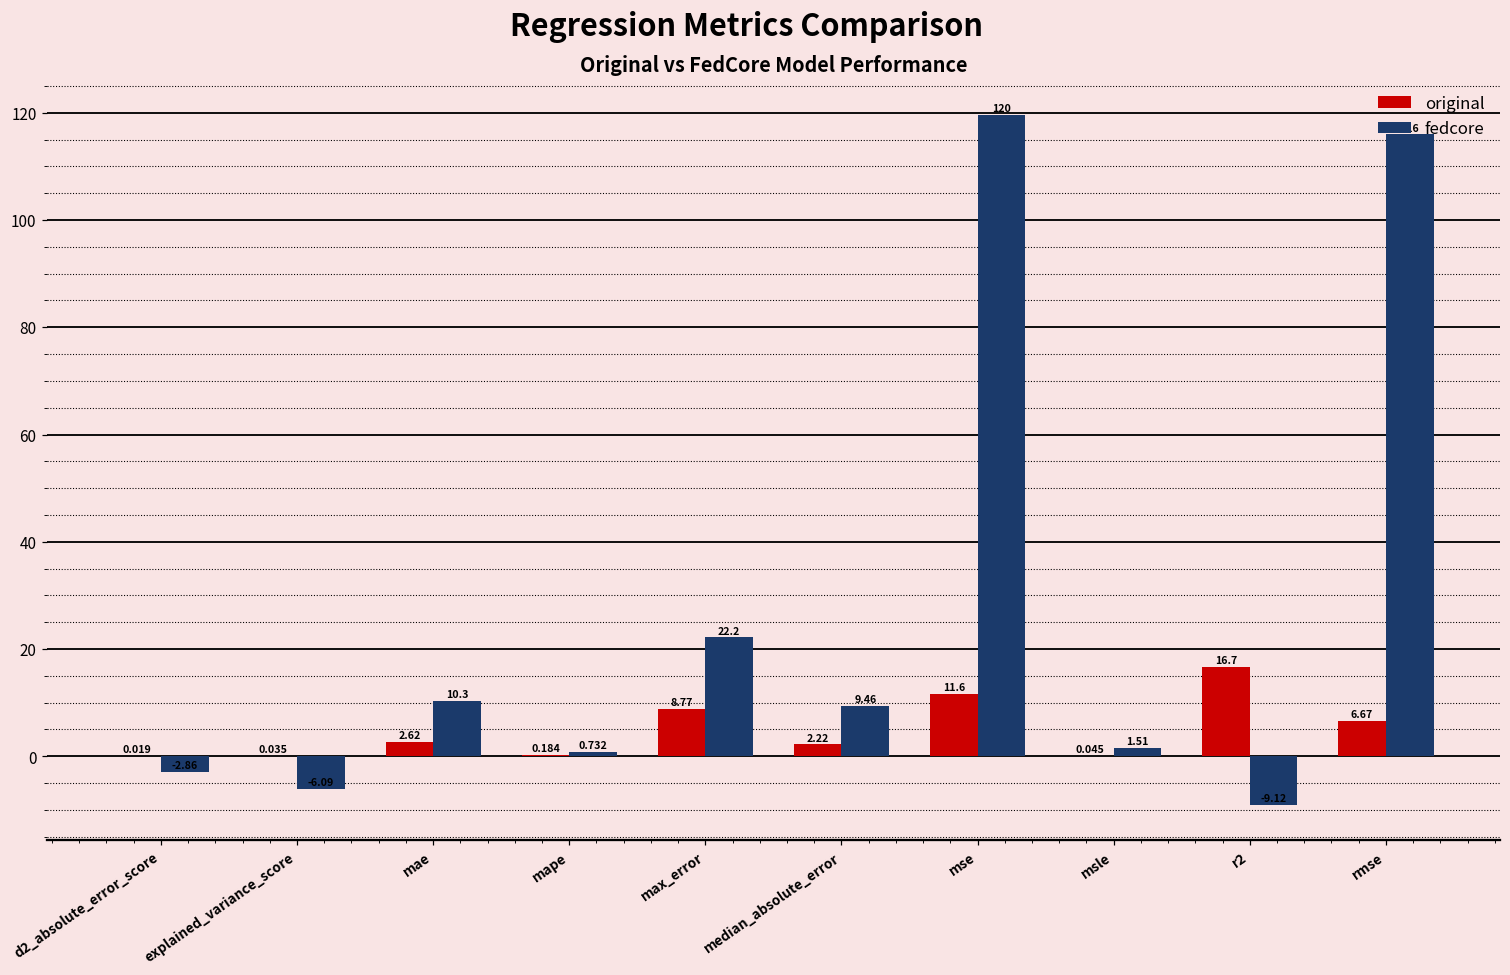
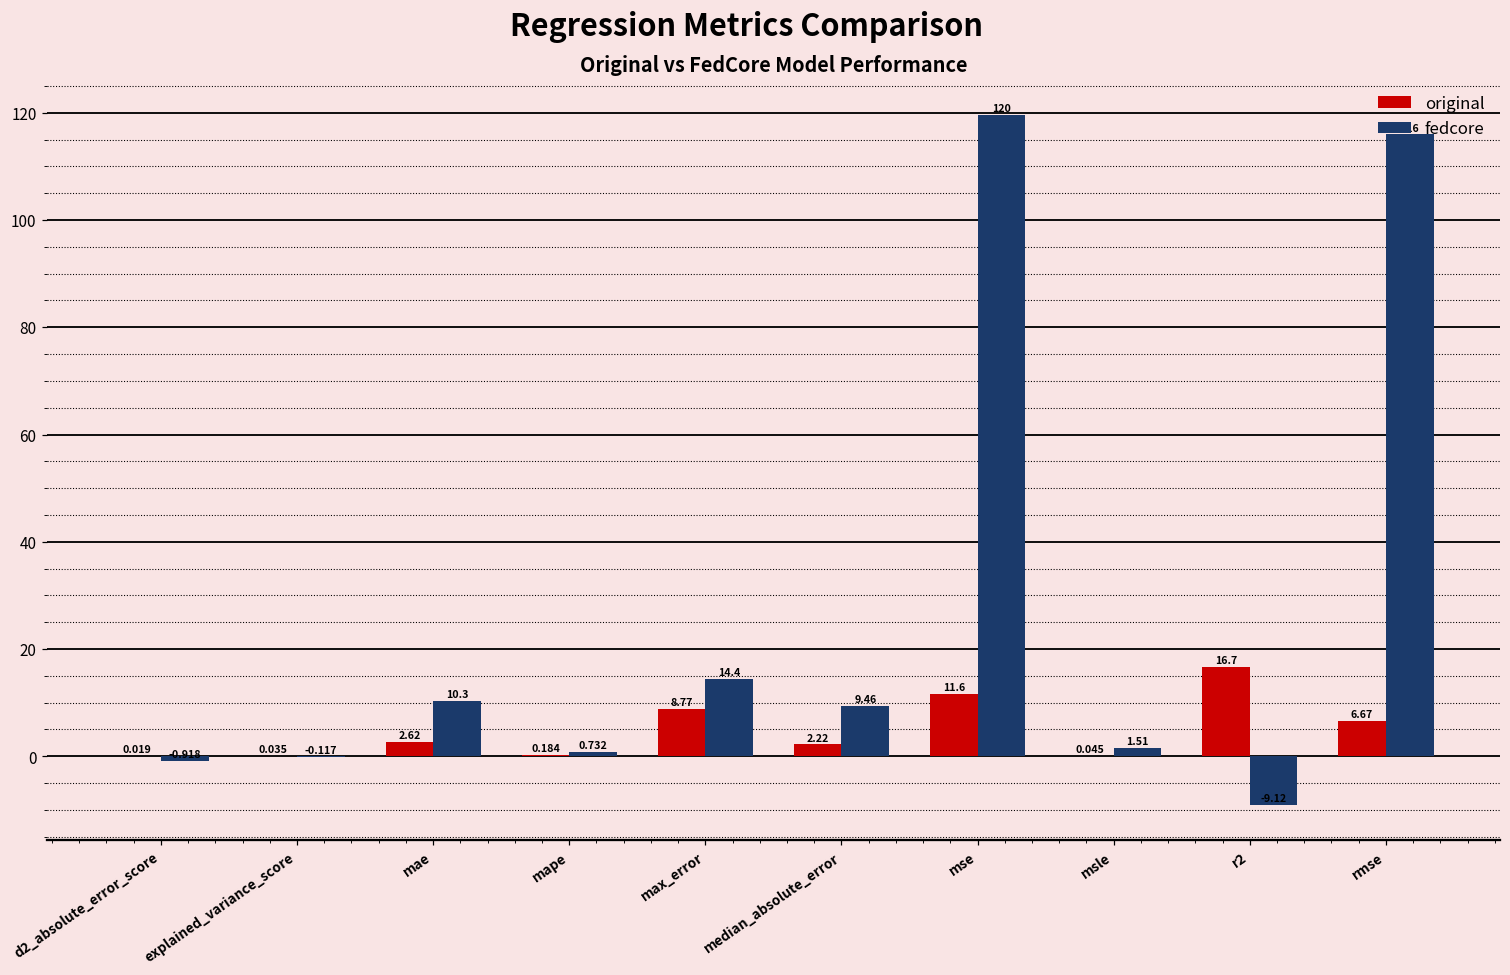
  {
    "original": {
      "d2_absolute_error_score": 0.019,
      "explained_variance_score": 0.035,
      "mae": 2.62,
      "mape": 0.184,
      "max_error": 8.77,
      "median_absolute_error": 2.22,
      "mse": 11.6,
      "msle": 0.045,
      "r2": 16.7,
      "rmse": 6.67
    },
    "fedcore": {
-     "d2_absolute_error_score": -2.86,
-     "explained_variance_score": -6.09,
+     "d2_absolute_error_score": -0.918,
+     "explained_variance_score": -0.117,
      "mae": 10.3,
      "mape": 0.732,
-     "max_error": 22.2,
+     "max_error": 14.4,
      "median_absolute_error": 9.46,
      "mse": 120,
      "msle": 1.51,
      "r2": -9.12,
      "rmse": 116
    }
  }
